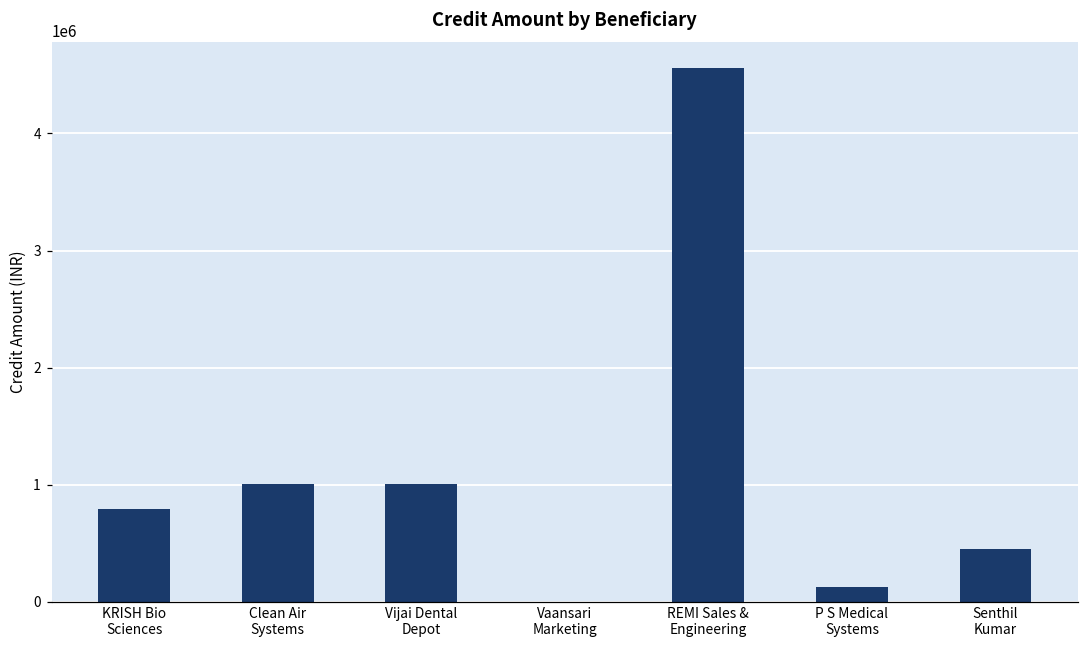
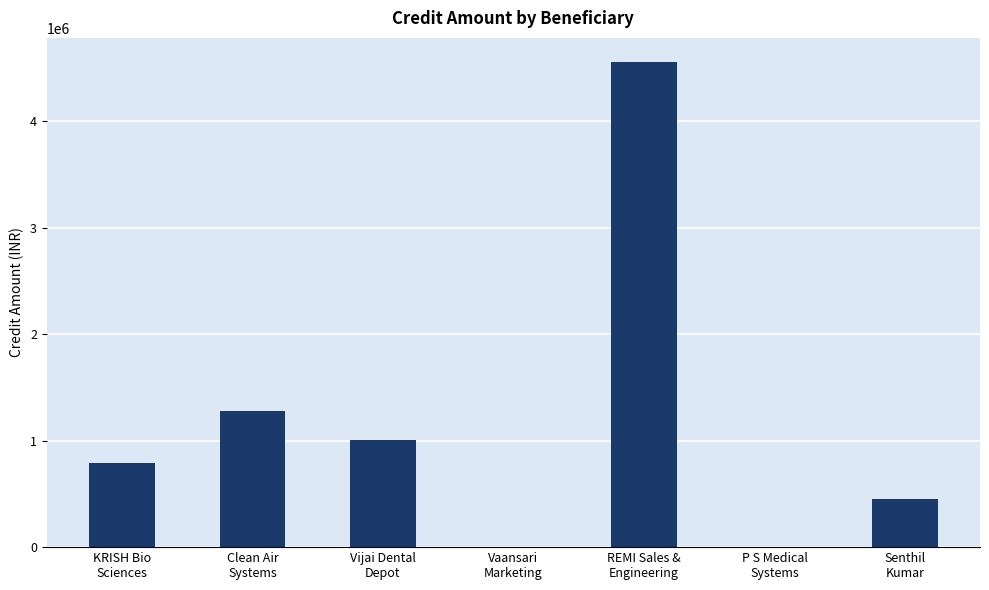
  {
    "KRISH Bio Sciences": 790000,
-   "Clean Air Systems": 1000000,
+   "Clean Air Systems": 1280000,
    "Vijai Dental Depot": 1000000,
    "REMI Sales & Engineering": 4560000,
-   "P S Medical Systems": 130000,
+   "P S Medical Systems": 0,
    "Senthil Kumar": 450000
  }
